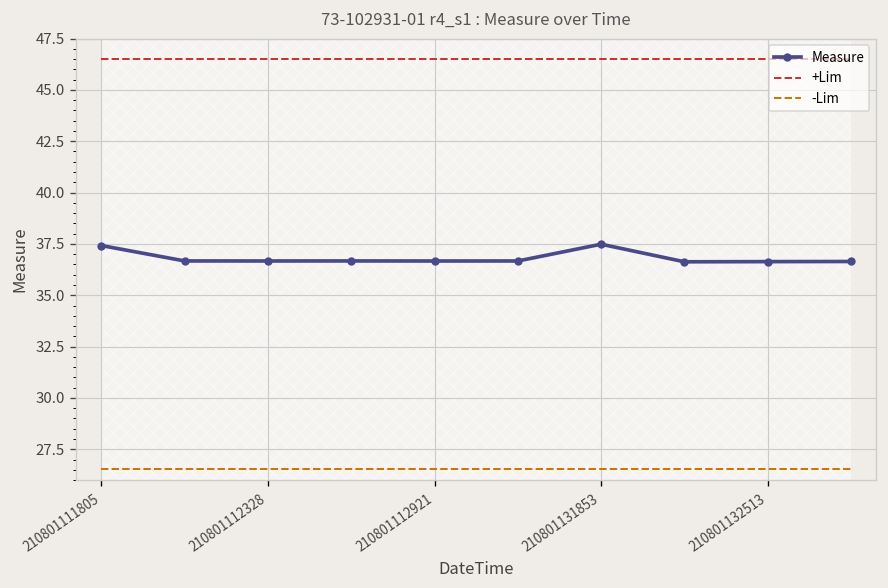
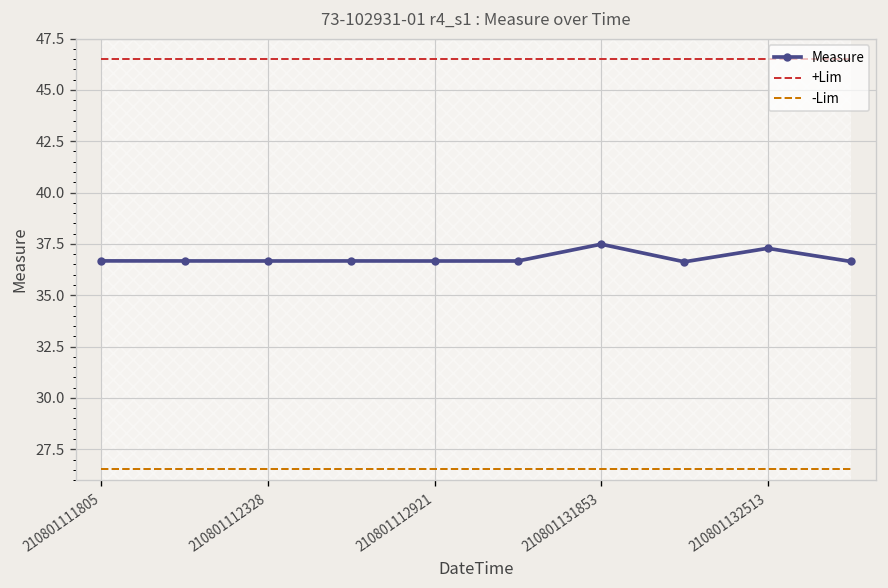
  {
    "Measure": {
-     "210801111805": 37.4,
+     "210801111805": 36.7,
      "210801112328": 36.7,
      "210801112921": 36.7,
      "210801131853": 37.5,
-     "210801132513": 36.6
+     "210801132513": 37.3
    },
    "+Lim": {
      "210801111805": 46.5,
      "210801112328": 46.5,
      "210801112921": 46.5,
      "210801131853": 46.5,
      "210801132513": 46.5
    },
    "-Lim": {
      "210801111805": 26.6,
      "210801112328": 26.6,
      "210801112921": 26.6,
      "210801131853": 26.6,
      "210801132513": 26.6
    }
  }
